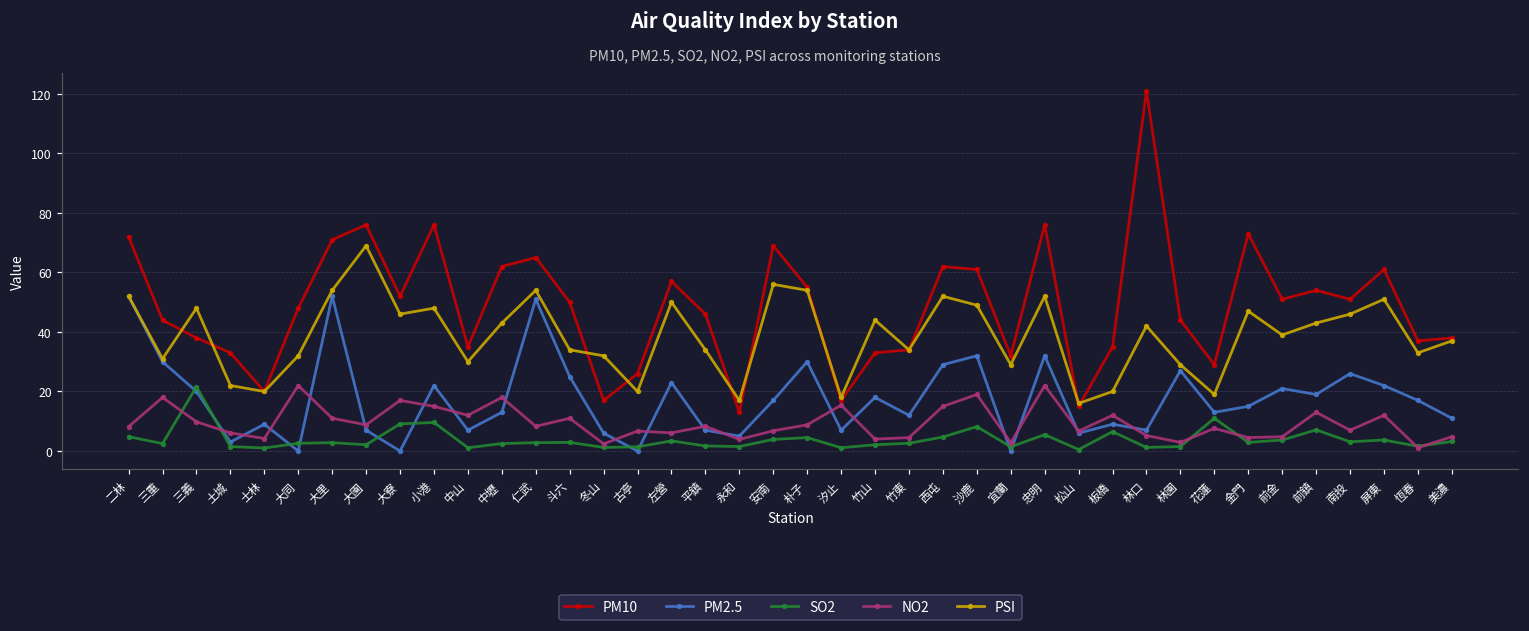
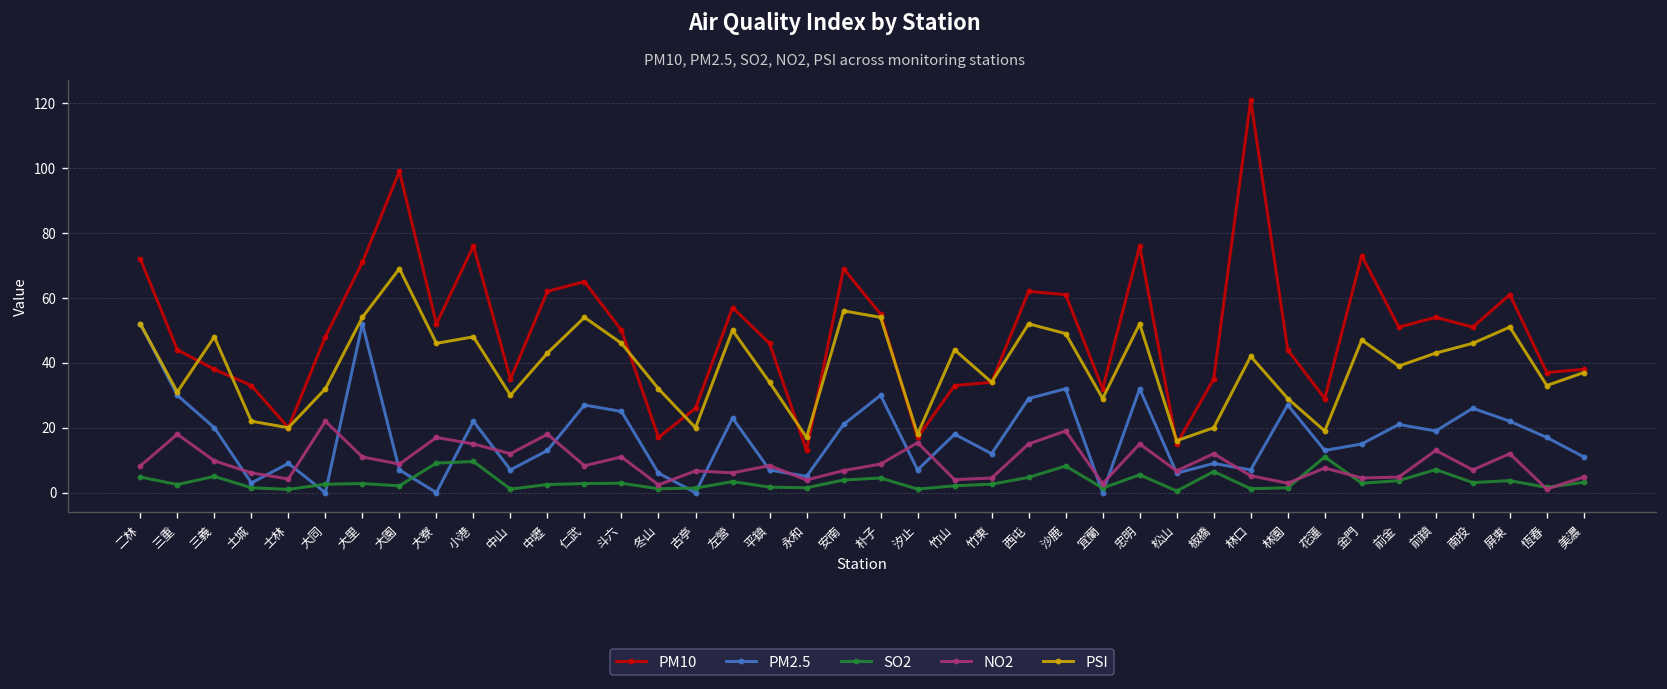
  {
    "PM10": {
      "二林": 72,
      "三重": 44,
      "三義": 38,
      "土城": 33,
      "大同": 48,
      "大里": 71,
-     "大園": 76,
+     "大園": 99,
      "大寮": 52,
      "小港": 76,
      "中山": 35,
      "中壢": 62,
      "仁武": 65,
      "斗六": 50,
      "冬山": 17,
      "古亭": 26,
      "左營": 57,
      "平鎮": 46,
      "永和": 13,
      "安南": 69,
      "朴子": 55,
      "汐止": 17,
      "竹山": 33,
      "西屯": 62,
      "沙鹿": 61,
      "宜蘭": 32,
      "忠明": 76,
      "松山": 15,
      "板橋": 35,
      "林口": 121,
      "林園": 44,
      "花蓮": 29,
      "金門": 73,
      "前金": 51,
      "前鎮": 54,
      "南投": 51,
      "屏東": 61,
      "恆春": 37,
      "美濃": 38
    },
    "PM2.5": {
      "三重": 30,
      "三義": 20,
      "土城": 3,
      "士林": 9,
      "大同": 0,
      "大里": 52,
      "大園": 7,
      "大寮": 0,
      "小港": 22,
      "中山": 7,
      "中壢": 13,
-     "仁武": 51,
+     "仁武": 27,
      "斗六": 25,
      "冬山": 6,
      "古亭": 0,
      "左營": 23,
      "平鎮": 7,
      "永和": 5,
-     "安南": 17,
+     "安南": 21,
      "朴子": 30,
      "汐止": 7,
      "竹山": 18,
      "竹東": 12,
      "西屯": 29,
      "沙鹿": 32,
      "宜蘭": 0,
      "忠明": 32,
      "板橋": 9,
      "林口": 7,
      "林園": 27,
      "花蓮": 13,
      "金門": 15,
      "前金": 21,
      "前鎮": 19,
      "南投": 26,
      "屏東": 22,
      "恆春": 17,
      "美濃": 11
    },
    "SO2": {
      "二林": 5,
      "三重": 3,
-     "三義": 22,
+     "三義": 5,
      "土城": 2,
      "士林": 1,
      "大同": 3,
      "大里": 3,
      "大園": 2,
      "大寮": 9,
      "小港": 10,
      "中山": 1,
      "中壢": 3,
      "仁武": 3,
      "斗六": 3,
      "冬山": 1,
      "古亭": 1,
      "左營": 3,
      "平鎮": 2,
      "永和": 2,
      "安南": 4,
      "朴子": 5,
      "汐止": 1,
      "竹山": 2,
      "竹東": 3,
      "西屯": 5,
      "沙鹿": 8,
      "宜蘭": 1,
      "忠明": 6,
      "松山": 1,
      "板橋": 7,
      "林口": 1,
      "林園": 2,
      "花蓮": 11,
      "金門": 3,
      "前金": 4,
      "前鎮": 7,
      "南投": 3,
      "屏東": 4,
      "美濃": 3
    },
    "NO2": {
      "二林": 8,
      "三重": 18,
      "三義": 10,
      "土城": 6,
      "士林": 4,
      "大同": 22,
      "大里": 11,
      "大園": 9,
      "大寮": 17,
      "小港": 15,
      "中山": 12,
      "中壢": 18,
      "仁武": 8,
      "斗六": 11,
      "冬山": 2,
      "古亭": 7,
      "左營": 6,
      "平鎮": 8,
      "永和": 4,
      "安南": 7,
      "朴子": 9,
      "汐止": 15,
      "竹山": 4,
      "竹東": 5,
      "西屯": 15,
      "沙鹿": 19,
      "宜蘭": 3,
-     "忠明": 22,
+     "忠明": 15,
      "板橋": 12,
      "林口": 5,
      "林園": 3,
      "花蓮": 8,
      "金門": 5,
      "前金": 5,
      "前鎮": 13,
      "南投": 7,
      "屏東": 12,
      "美濃": 5
    },
    "PSI": {
      "三重": 31,
      "三義": 48,
      "土城": 22,
      "大同": 32,
      "大里": 54,
      "大園": 69,
      "大寮": 46,
      "小港": 48,
      "中山": 30,
      "中壢": 43,
      "仁武": 54,
-     "斗六": 34,
+     "斗六": 46,
      "冬山": 32,
      "古亭": 20,
      "左營": 50,
      "平鎮": 34,
      "永和": 17,
      "安南": 56,
      "朴子": 54,
      "汐止": 18,
      "竹山": 44,
      "西屯": 52,
      "沙鹿": 49,
      "宜蘭": 29,
      "忠明": 52,
      "松山": 16,
      "板橋": 20,
      "林口": 42,
      "林園": 29,
      "花蓮": 19,
      "金門": 47,
      "前金": 39,
      "前鎮": 43,
      "南投": 46,
      "屏東": 51,
      "恆春": 33,
      "美濃": 37
    }
  }
